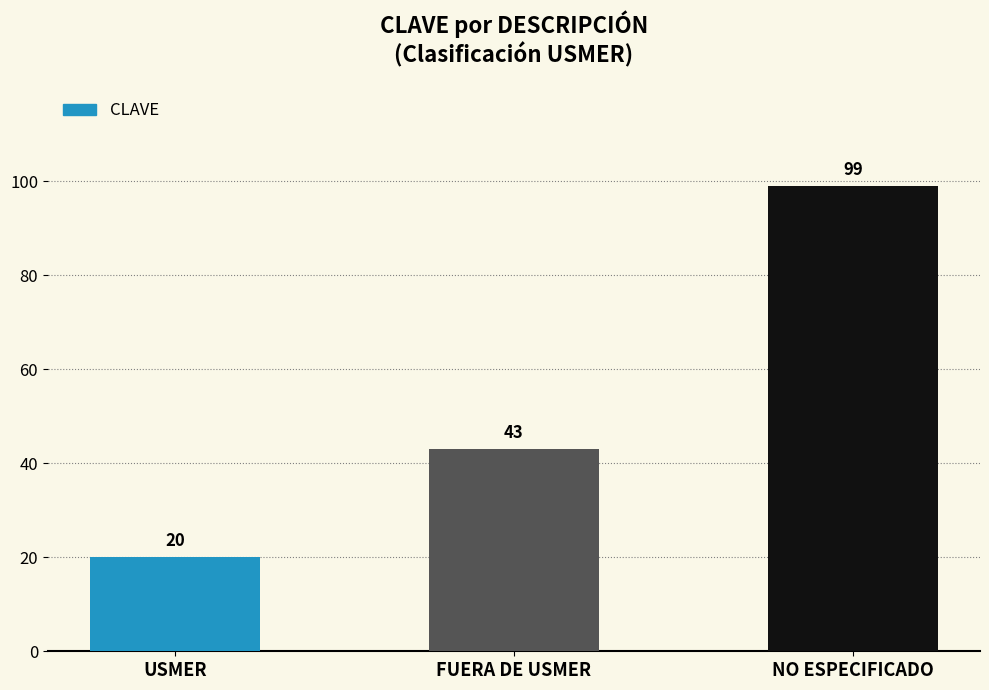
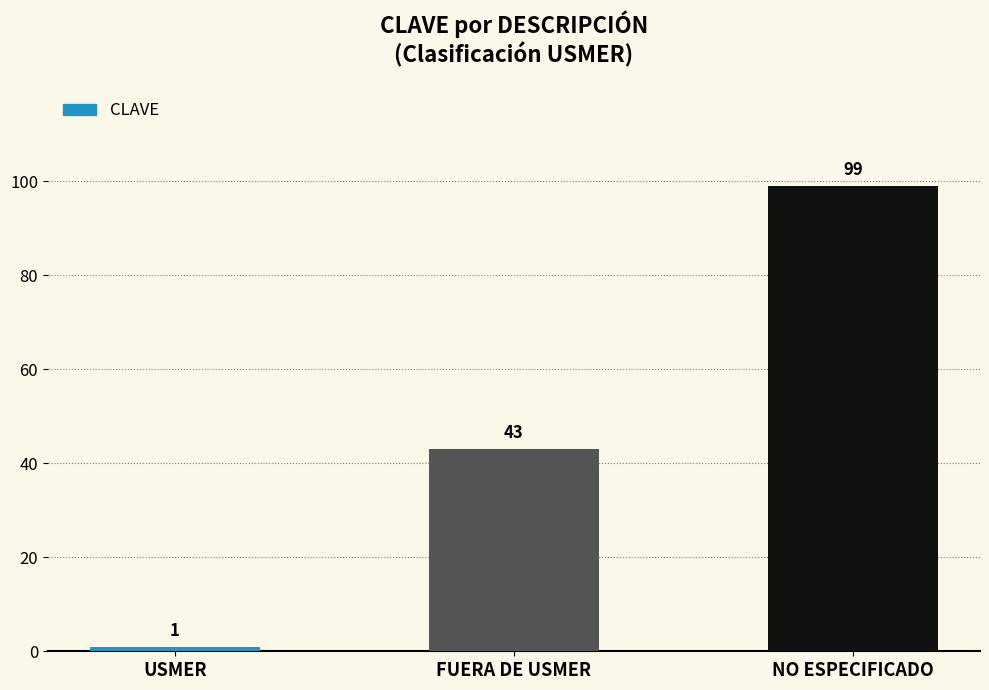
  {
-   "USMER": 20,
+   "USMER": 1,
    "FUERA DE USMER": 43,
    "NO ESPECIFICADO": 99
  }
